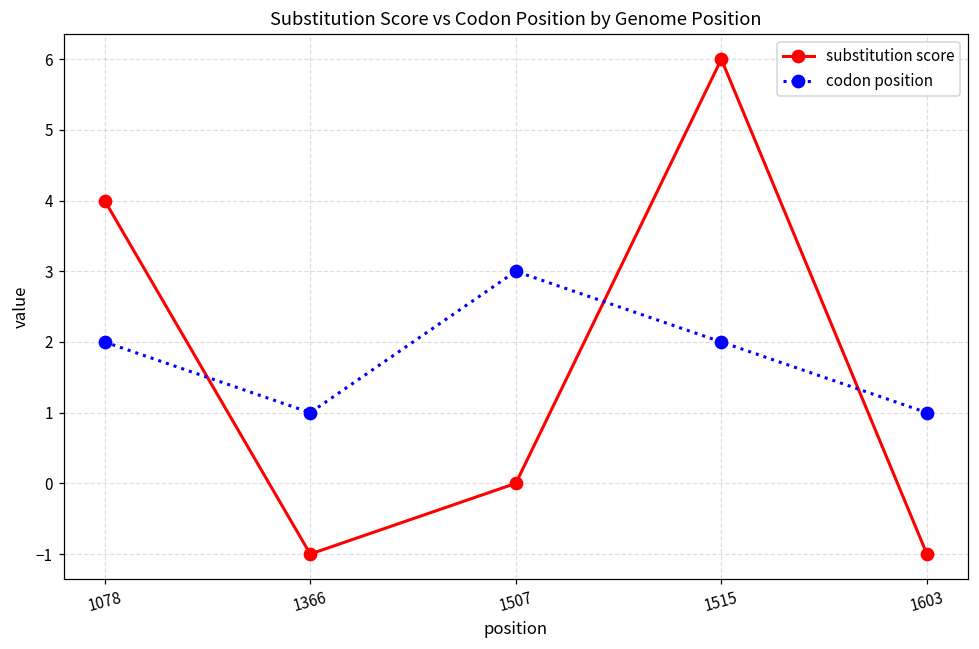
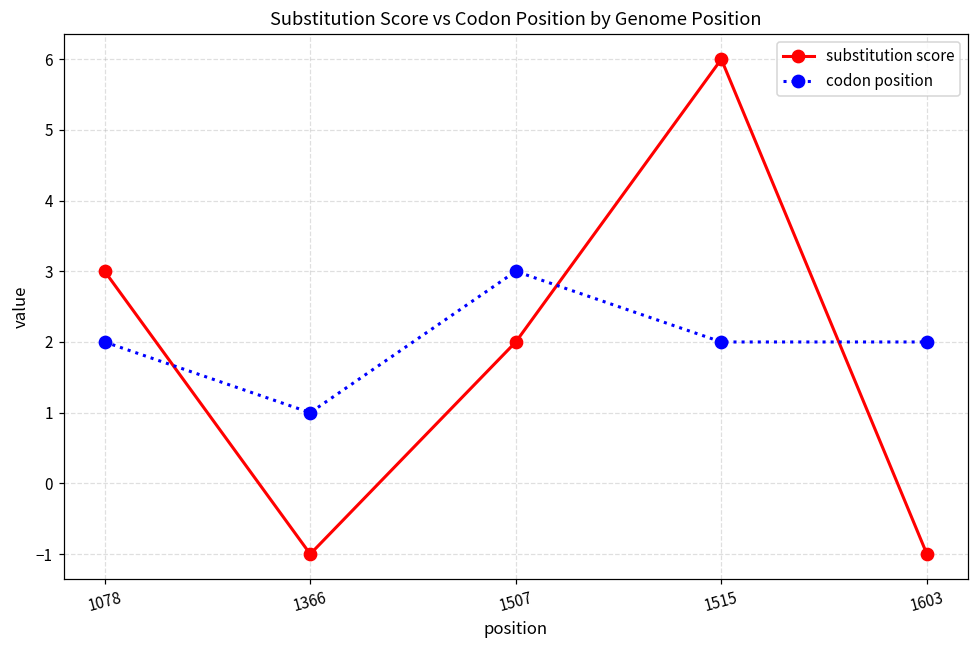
  {
    "substitution score": {
-     "1078": 4,
+     "1078": 3,
      "1366": -1,
-     "1507": 0,
+     "1507": 2,
      "1515": 6,
      "1603": -1
    },
    "codon position": {
      "1078": 2,
      "1366": 1,
      "1507": 3,
      "1515": 2,
-     "1603": 1
+     "1603": 2
    }
  }
